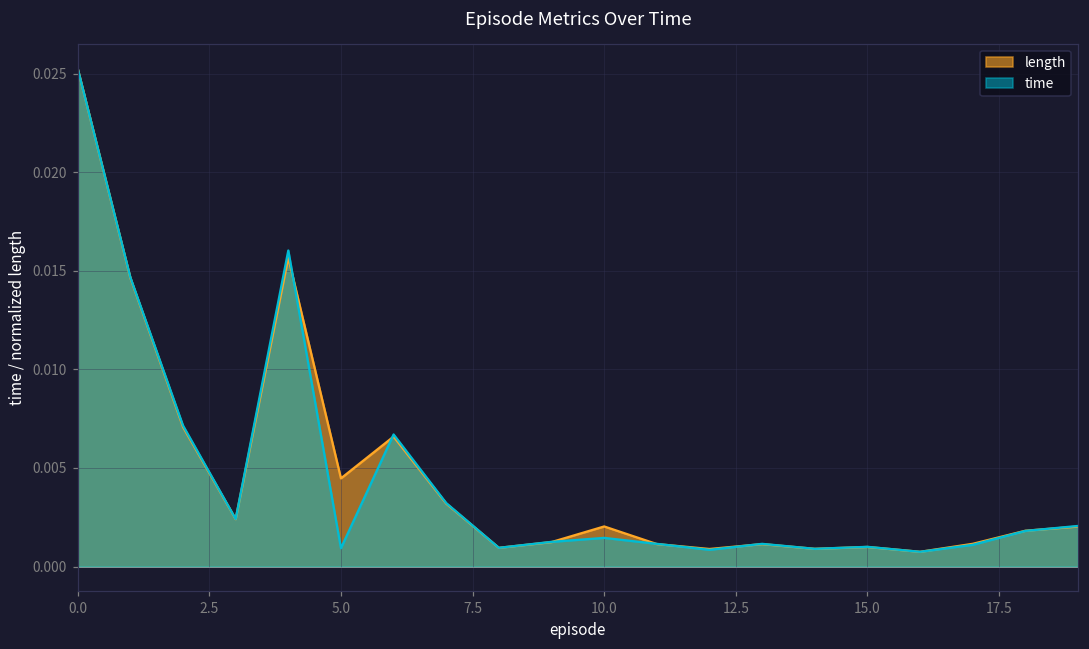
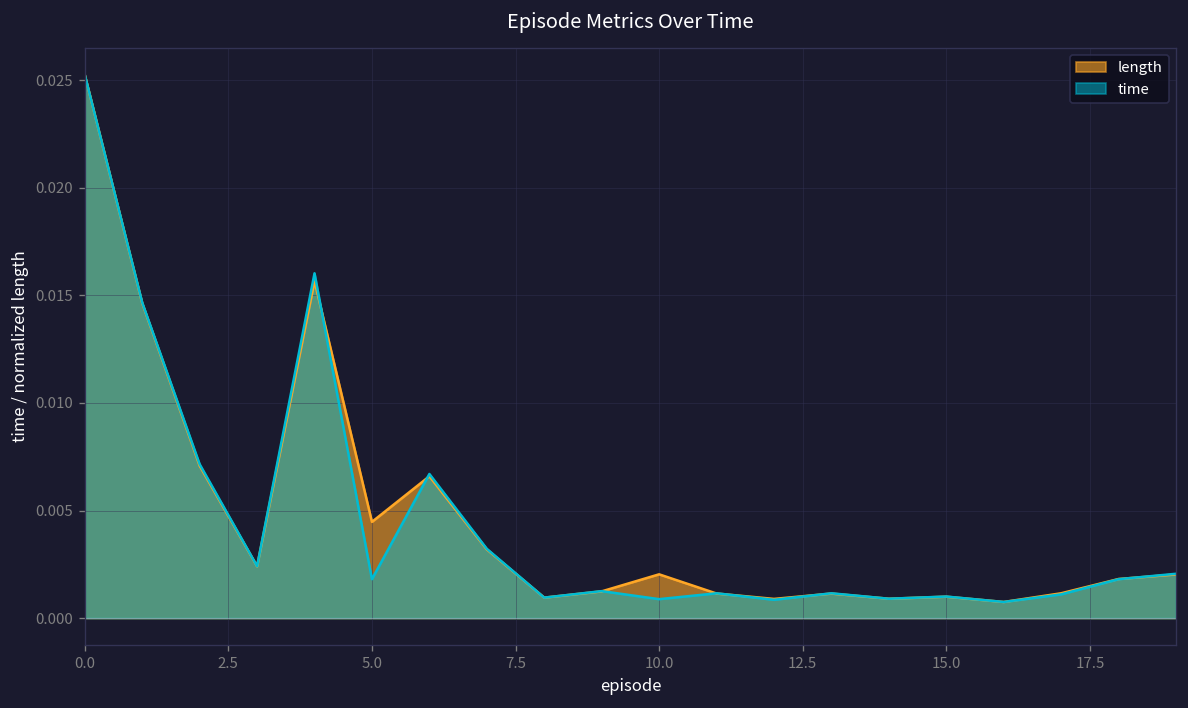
  {
    "length": {
      "5.0": 0.0045,
      "10.0": 0.0020
    },
    "time": {
-     "5.0": 0.0009,
-     "10.0": 0.0015
+     "5.0": 0.0018,
+     "10.0": 0.0009
    }
  }
